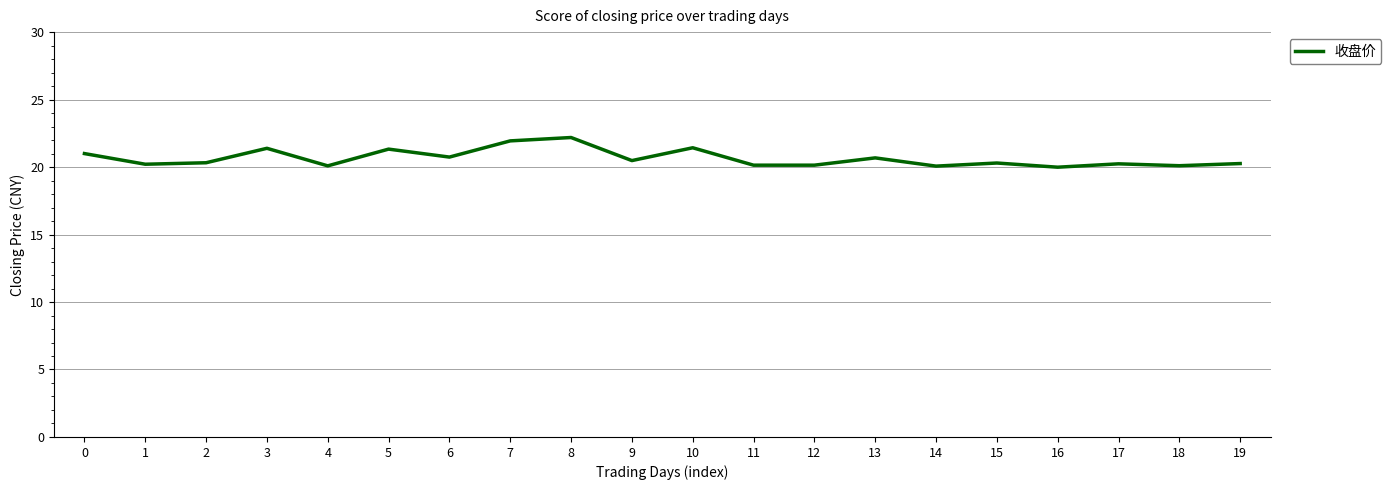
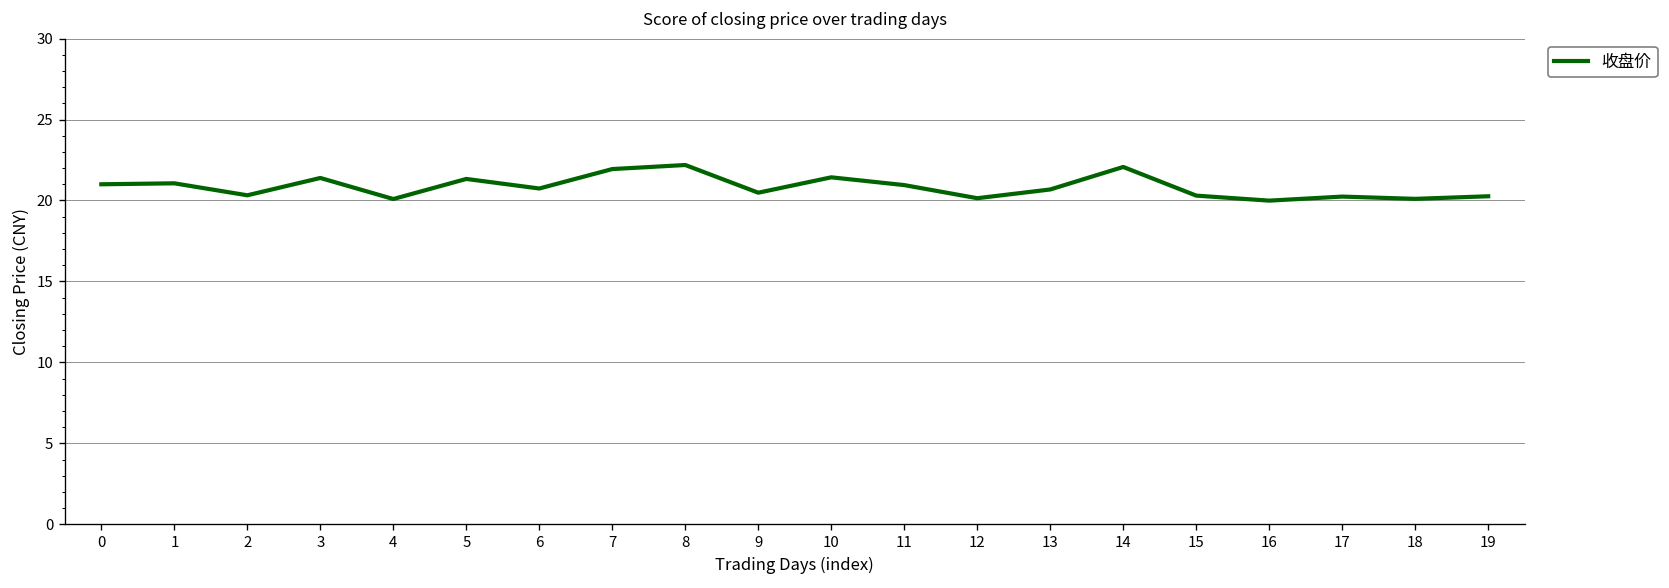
  {
    "0": 21.0,
-   "1": 20.2,
+   "1": 21.1,
    "2": 20.3,
    "3": 21.4,
    "4": 20.1,
    "5": 21.3,
    "6": 20.7,
    "7": 21.9,
    "8": 22.2,
    "9": 20.5,
    "10": 21.4,
-   "11": 20.1,
+   "11": 21.0,
    "12": 20.1,
    "13": 20.7,
-   "14": 20.1,
+   "14": 22.1,
    "15": 20.3,
    "16": 20.0,
    "17": 20.2,
    "18": 20.1,
    "19": 20.3
  }
